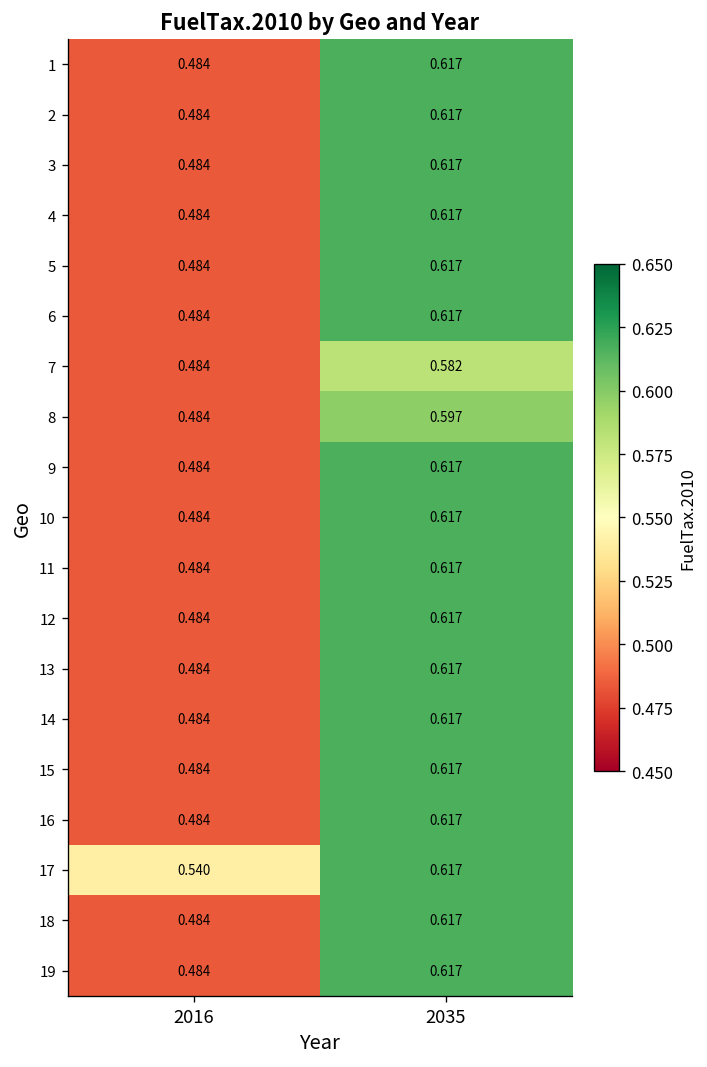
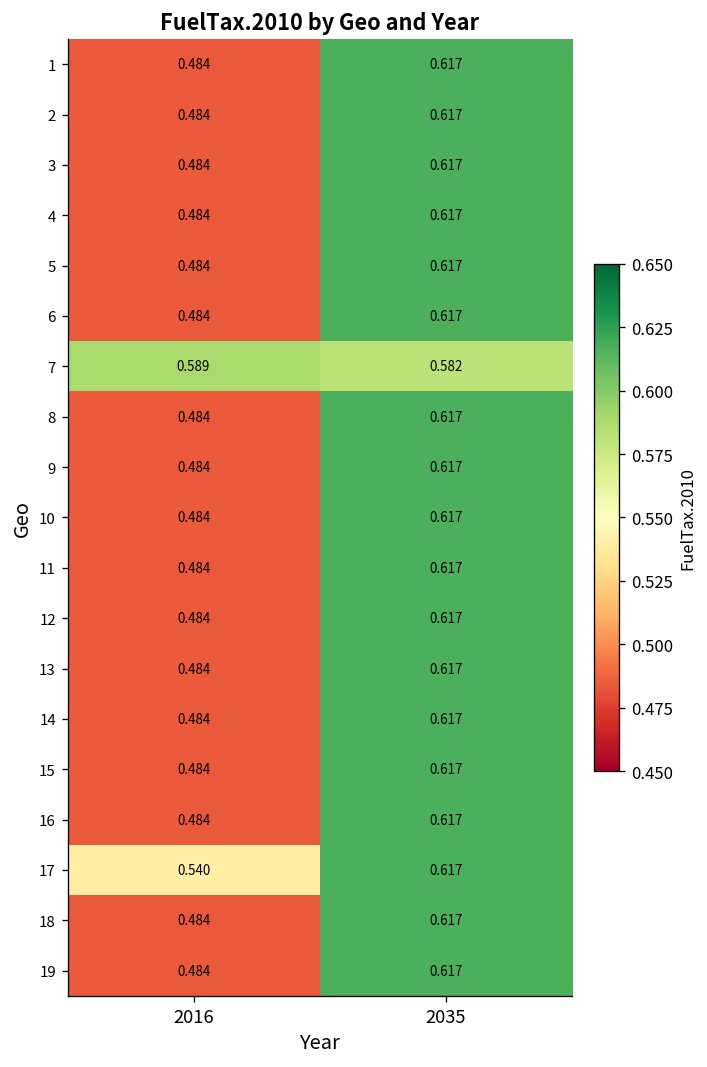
  {
    "1": {
      "2016": 0.484,
      "2035": 0.617
    },
    "2": {
      "2016": 0.484,
      "2035": 0.617
    },
    "3": {
      "2016": 0.484,
      "2035": 0.617
    },
    "4": {
      "2016": 0.484,
      "2035": 0.617
    },
    "5": {
      "2016": 0.484,
      "2035": 0.617
    },
    "6": {
      "2016": 0.484,
      "2035": 0.617
    },
    "7": {
-     "2016": 0.484,
+     "2016": 0.589,
      "2035": 0.582
    },
    "8": {
      "2016": 0.484,
-     "2035": 0.597
+     "2035": 0.617
    },
    "9": {
      "2016": 0.484,
      "2035": 0.617
    },
    "10": {
      "2016": 0.484,
      "2035": 0.617
    },
    "11": {
      "2016": 0.484,
      "2035": 0.617
    },
    "12": {
      "2016": 0.484,
      "2035": 0.617
    },
    "13": {
      "2016": 0.484,
      "2035": 0.617
    },
    "14": {
      "2016": 0.484,
      "2035": 0.617
    },
    "15": {
      "2016": 0.484,
      "2035": 0.617
    },
    "16": {
      "2016": 0.484,
      "2035": 0.617
    },
    "17": {
      "2016": 0.540,
      "2035": 0.617
    },
    "18": {
      "2016": 0.484,
      "2035": 0.617
    },
    "19": {
      "2016": 0.484,
      "2035": 0.617
    }
  }
